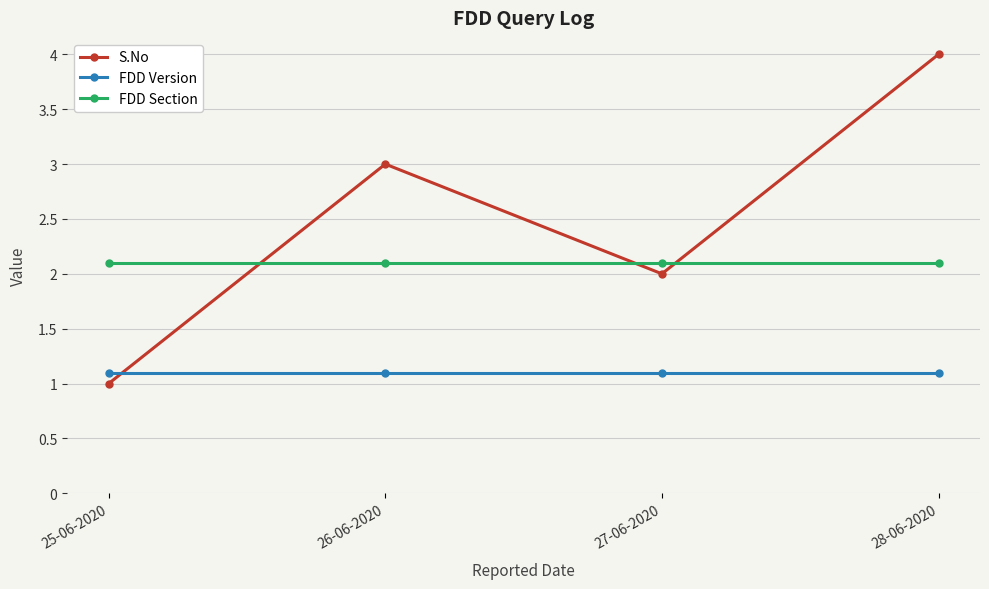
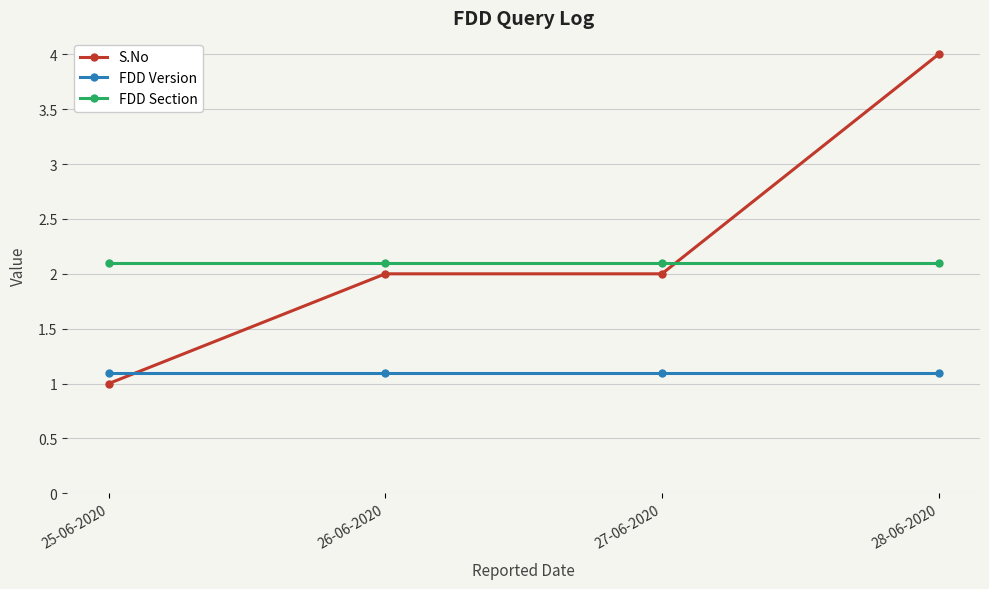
  {
    "S.No": {
      "25-06-2020": 1,
-     "26-06-2020": 3,
+     "26-06-2020": 2,
      "27-06-2020": 2,
      "28-06-2020": 4
    },
    "FDD Version": {
      "25-06-2020": 1.10,
      "26-06-2020": 1.10,
      "27-06-2020": 1.10,
      "28-06-2020": 1.10
    },
    "FDD Section": {
      "25-06-2020": 2.10,
      "26-06-2020": 2.10,
      "27-06-2020": 2.10,
      "28-06-2020": 2.10
    }
  }
